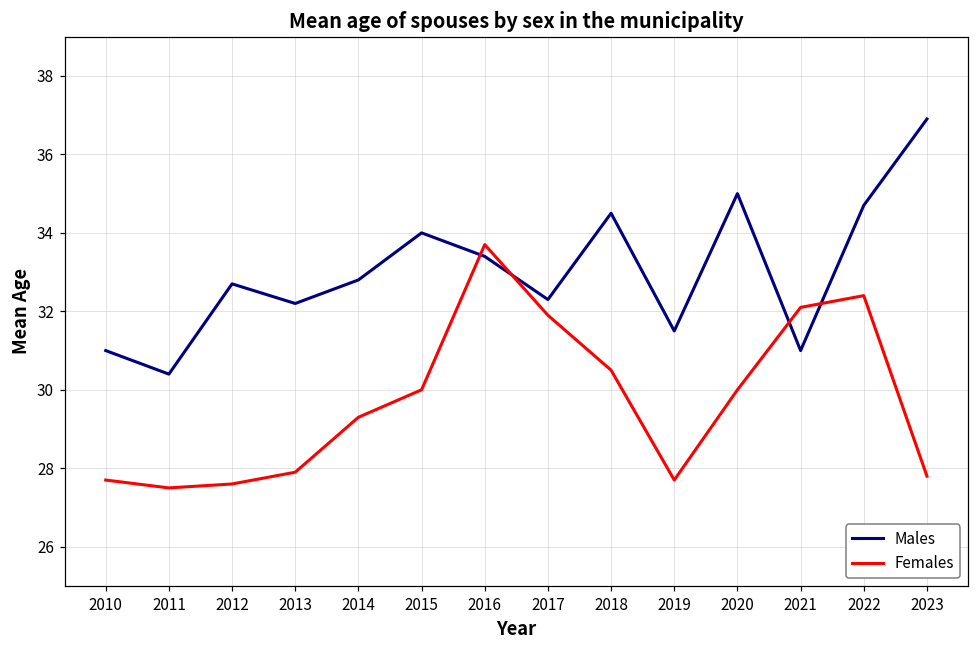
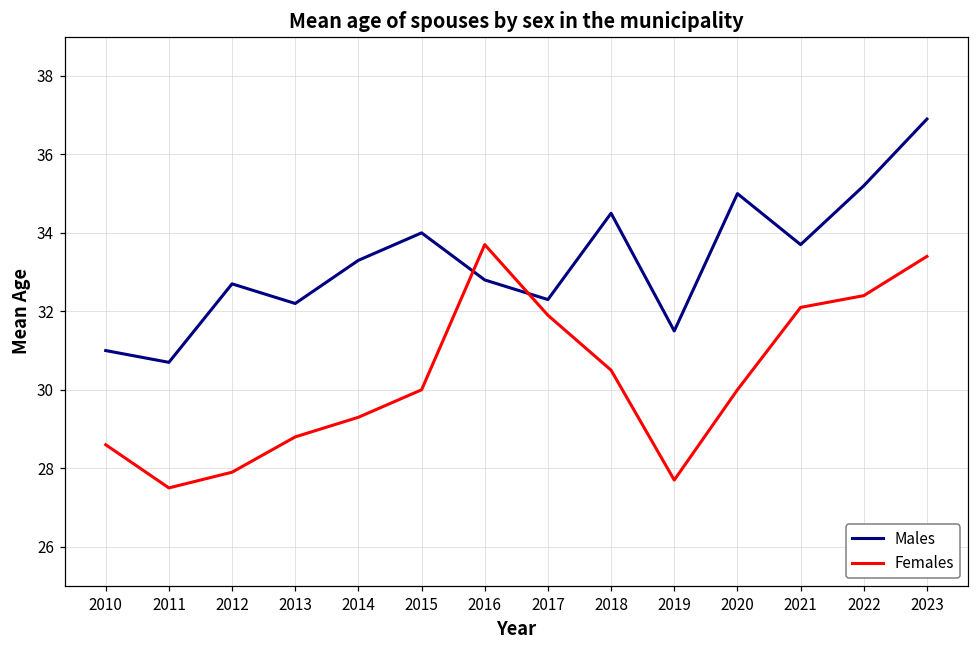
  {
    "Males": {
      "2010": 31.0,
-     "2011": 30.4,
+     "2011": 30.7,
      "2012": 32.7,
      "2013": 32.2,
-     "2014": 32.8,
+     "2014": 33.3,
      "2015": 34.0,
-     "2016": 33.4,
+     "2016": 32.8,
      "2017": 32.3,
      "2018": 34.5,
      "2019": 31.5,
      "2020": 35.0,
-     "2021": 31.0,
-     "2022": 34.7,
+     "2021": 33.7,
+     "2022": 35.2,
      "2023": 36.9
    },
    "Females": {
-     "2010": 27.7,
+     "2010": 28.6,
      "2011": 27.5,
-     "2012": 27.6,
-     "2013": 27.9,
+     "2012": 27.9,
+     "2013": 28.8,
      "2014": 29.3,
      "2015": 30.0,
      "2016": 33.7,
      "2017": 31.9,
      "2018": 30.5,
      "2019": 27.7,
      "2020": 30.0,
      "2021": 32.1,
      "2022": 32.4,
-     "2023": 27.8
+     "2023": 33.4
    }
  }
